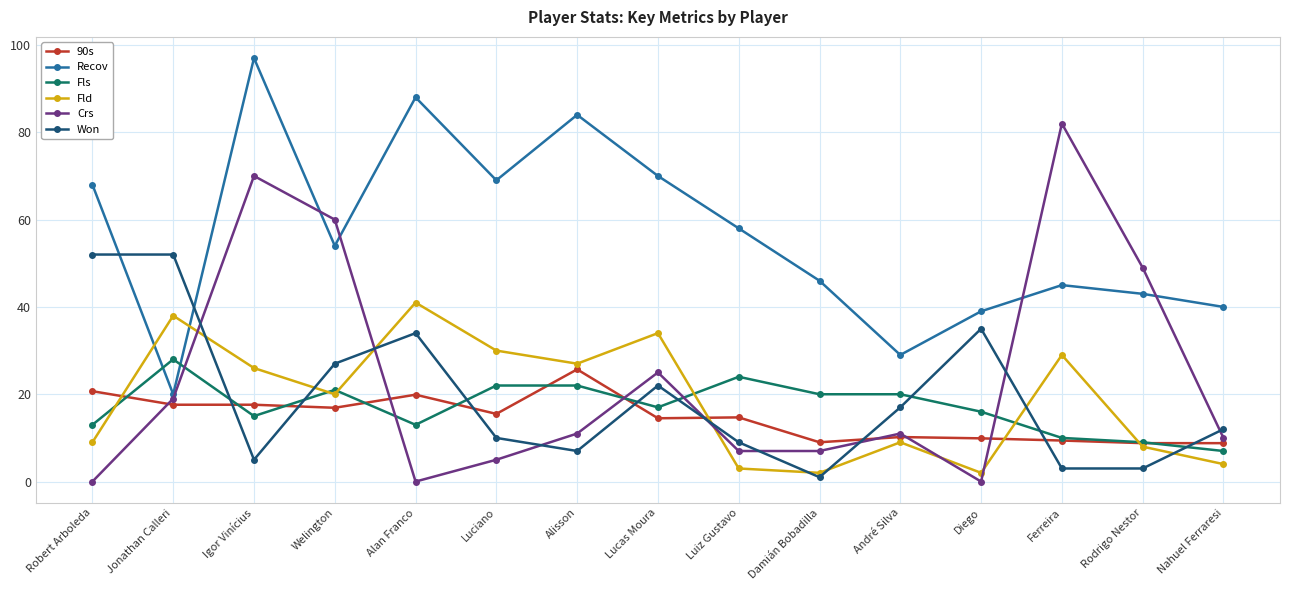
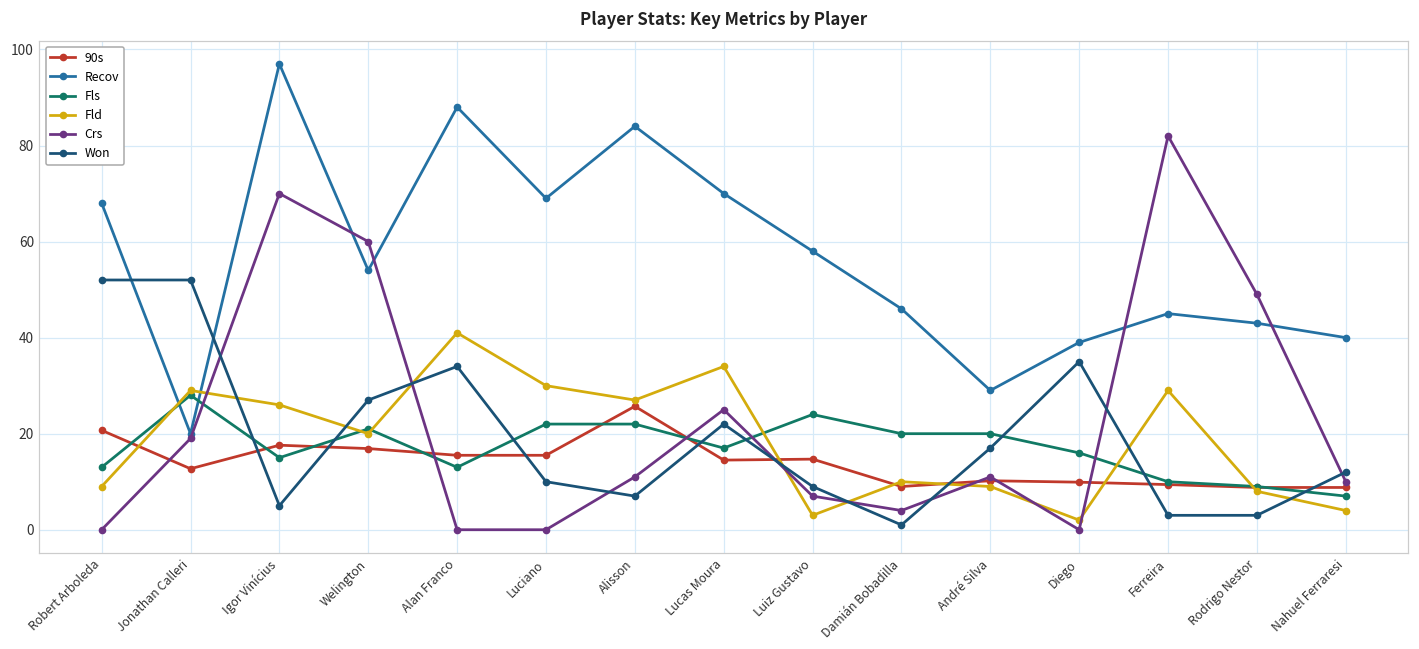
  {
    "90s": {
      "Robert Arboleda": 21,
-     "Jonathan Calleri": 18,
+     "Jonathan Calleri": 13,
      "Igor Vinícius": 18,
      "Welington": 17,
-     "Alan Franco": 20,
+     "Alan Franco": 16,
      "Luciano": 16,
      "Alisson": 26,
      "Lucas Moura": 15,
      "Luiz Gustavo": 15,
      "Damián Bobadilla": 9,
      "André Silva": 10,
      "Diego": 10,
      "Ferreira": 9,
      "Nahuel Ferraresi": 9
    },
    "Fld": {
      "Robert Arboleda": 9,
-     "Jonathan Calleri": 38,
+     "Jonathan Calleri": 29,
      "Igor Vinícius": 26,
      "Welington": 20,
      "Alan Franco": 41,
      "Luciano": 30,
      "Alisson": 27,
      "Lucas Moura": 34,
      "Luiz Gustavo": 3,
-     "Damián Bobadilla": 2,
+     "Damián Bobadilla": 10,
      "André Silva": 9,
      "Diego": 2,
      "Ferreira": 29,
      "Rodrigo Nestor": 8,
      "Nahuel Ferraresi": 4
    },
    "Crs": {
      "Robert Arboleda": 0,
      "Jonathan Calleri": 19,
      "Igor Vinícius": 70,
      "Welington": 60,
      "Alan Franco": 0,
-     "Luciano": 5,
+     "Luciano": 0,
      "Alisson": 11,
      "Lucas Moura": 25,
      "Luiz Gustavo": 7,
-     "Damián Bobadilla": 7,
+     "Damián Bobadilla": 4,
      "André Silva": 11,
      "Diego": 0,
      "Ferreira": 82,
      "Rodrigo Nestor": 49,
      "Nahuel Ferraresi": 10
    }
  }
